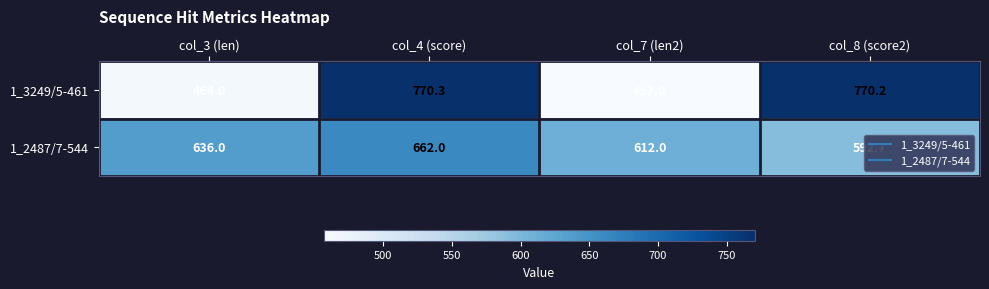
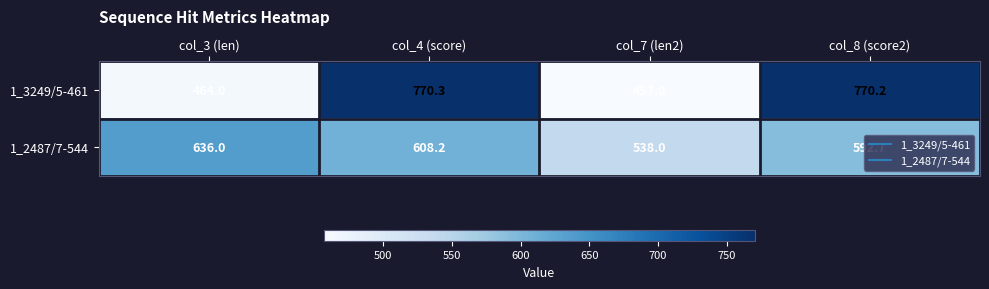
  {
    "1_3249/5-461": {
      "col_4 (score)": 770.3,
      "col_8 (score2)": 770.2
    },
    "1_2487/7-544": {
      "col_3 (len)": 636.0,
-     "col_4 (score)": 662.0,
-     "col_7 (len2)": 612.0
+     "col_4 (score)": 608.2,
+     "col_7 (len2)": 538.0
    }
  }
